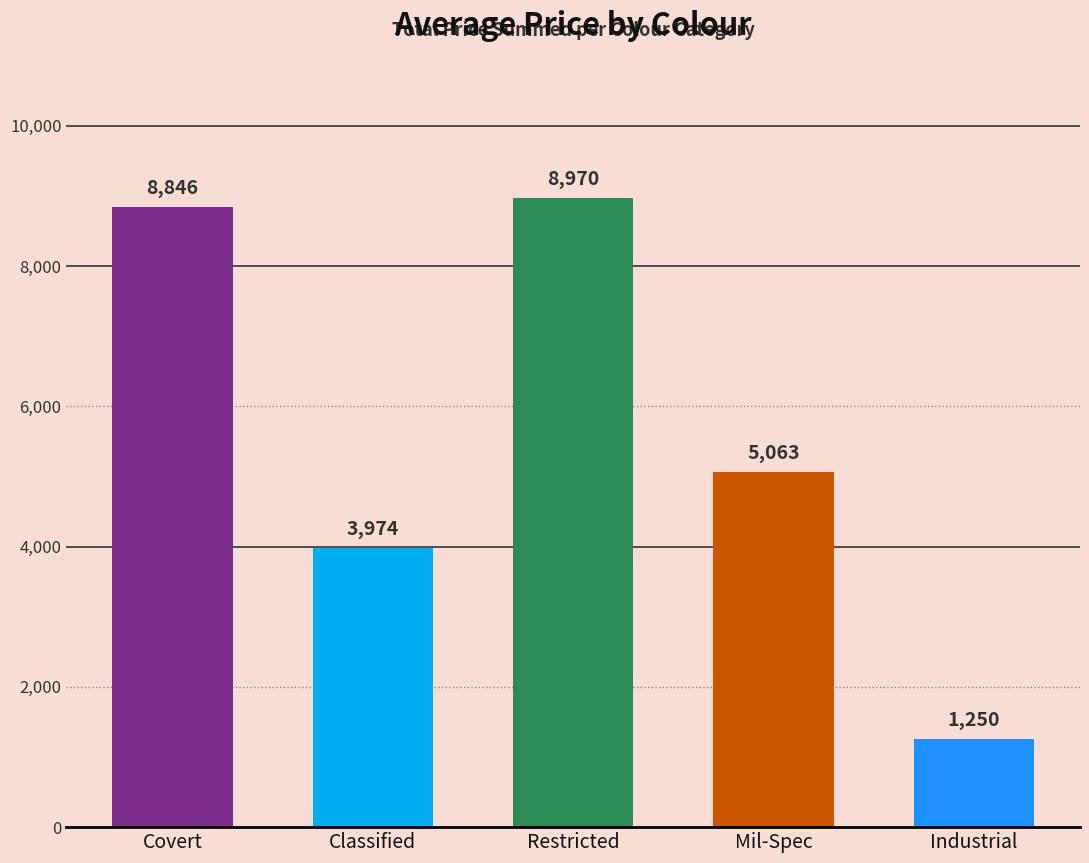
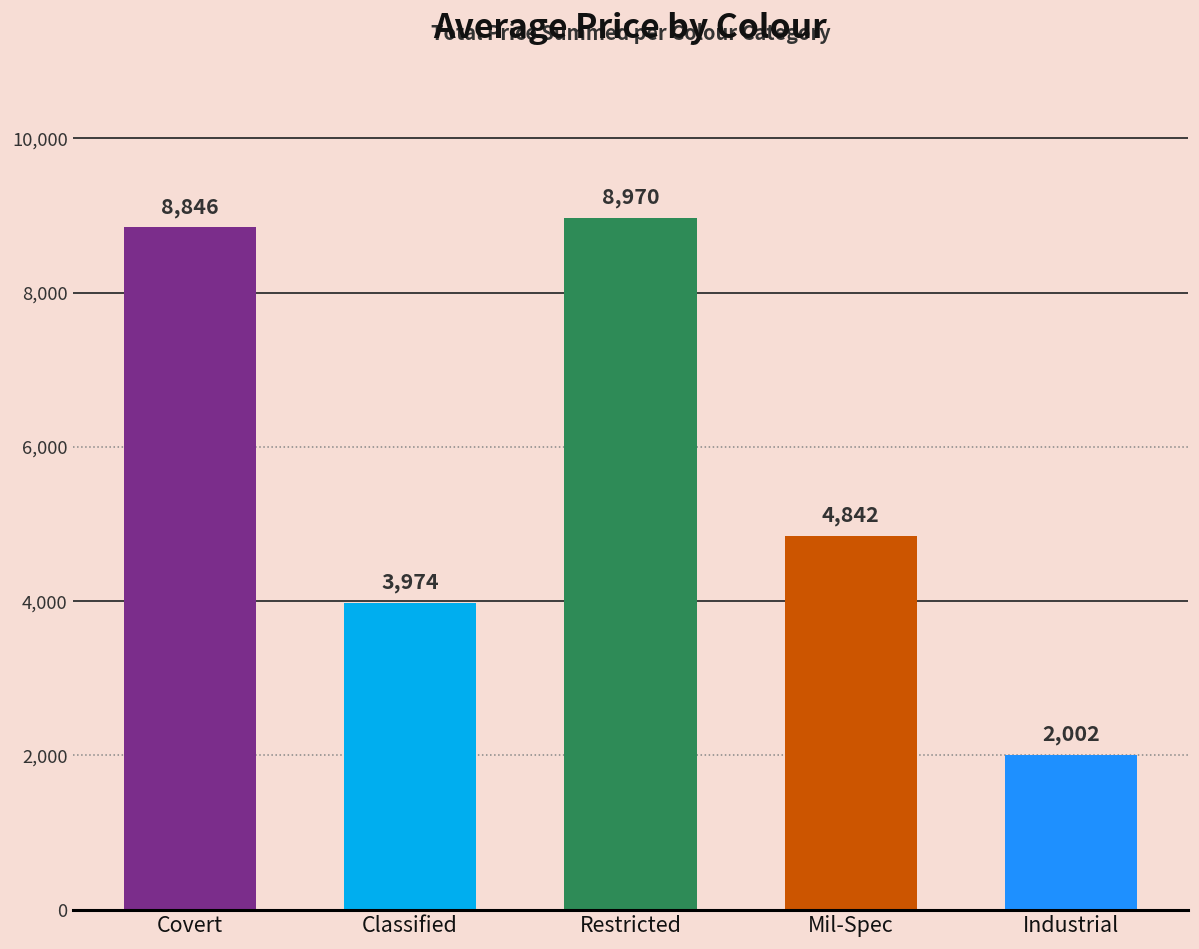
  {
    "Covert": "8,846",
    "Classified": "3,974",
    "Restricted": "8,970",
-   "Mil-Spec": "5,063",
-   "Industrial": "1,250"
+   "Mil-Spec": "4,842",
+   "Industrial": "2,002"
  }
